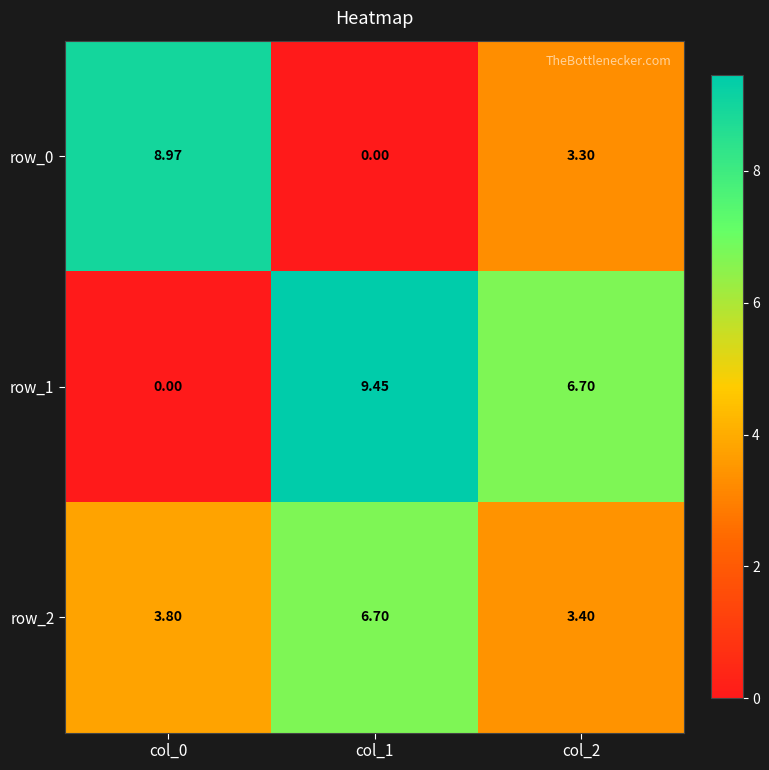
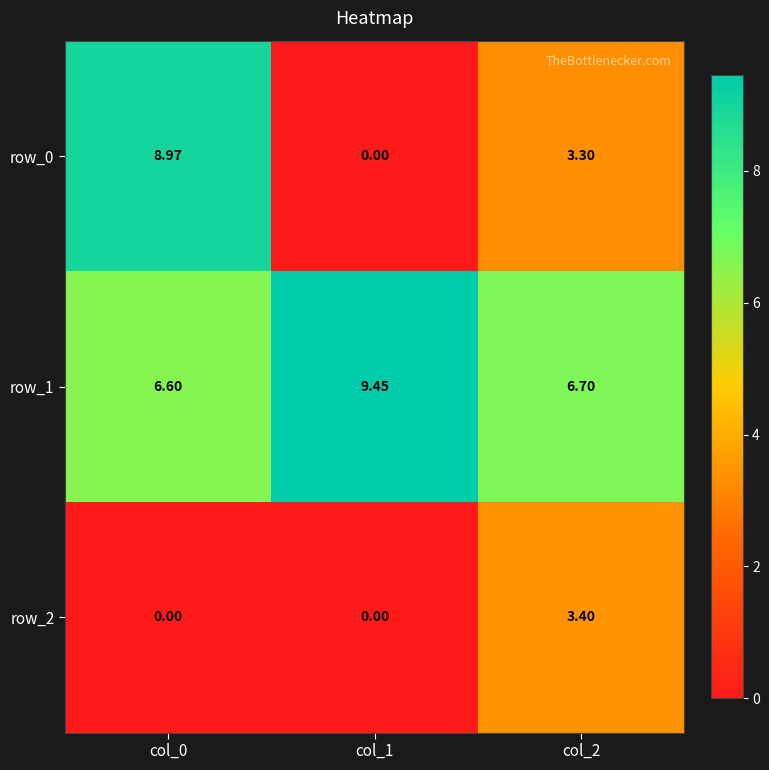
  {
    "row_0": {
      "col_0": 8.97,
      "col_1": 0.00
    },
    "row_1": {
-     "col_0": 0.00,
+     "col_0": 6.60,
      "col_1": 9.45,
      "col_2": 6.70
    },
    "row_2": {
-     "col_0": 3.80,
-     "col_1": 6.70,
+     "col_0": 0.00,
+     "col_1": 0.00,
      "col_2": 3.40
    }
  }
